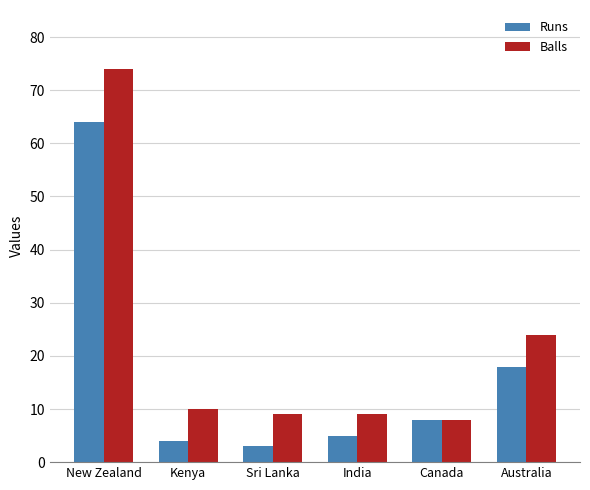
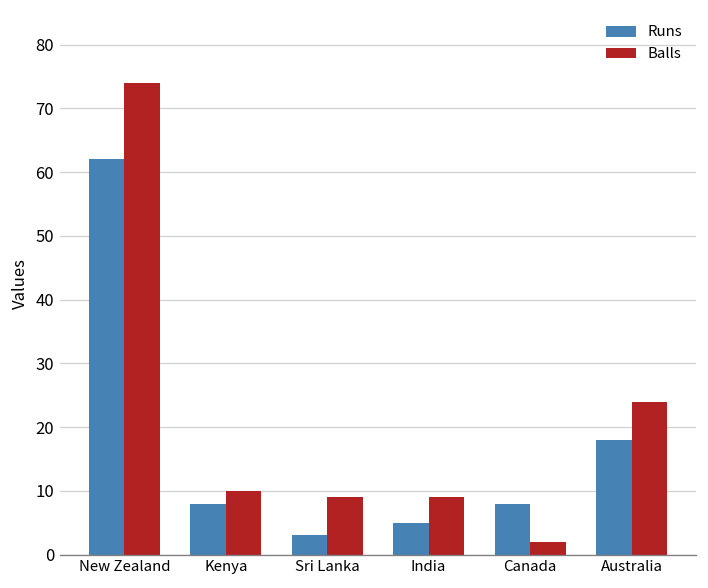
  {
    "Runs": {
-     "New Zealand": 64,
-     "Kenya": 4,
+     "New Zealand": 62,
+     "Kenya": 8,
      "Sri Lanka": 3,
      "India": 5,
      "Canada": 8,
      "Australia": 18
    },
    "Balls": {
      "New Zealand": 74,
      "Kenya": 10,
      "Sri Lanka": 9,
      "India": 9,
-     "Canada": 8,
+     "Canada": 2,
      "Australia": 24
    }
  }
